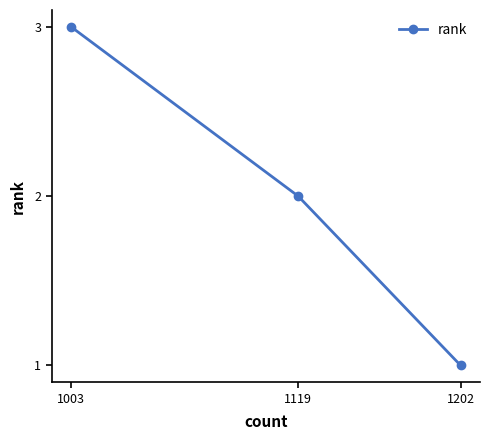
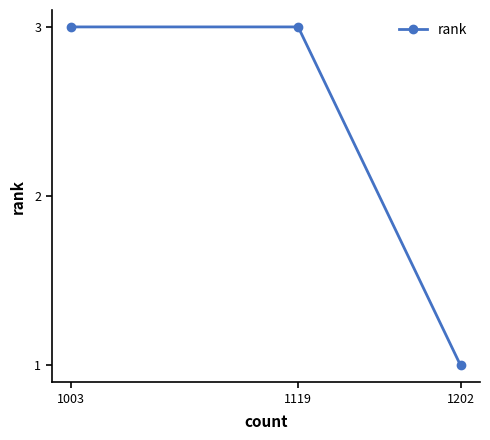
  {
    "1003": 3,
-   "1119": 2,
+   "1119": 3,
    "1202": 1
  }
